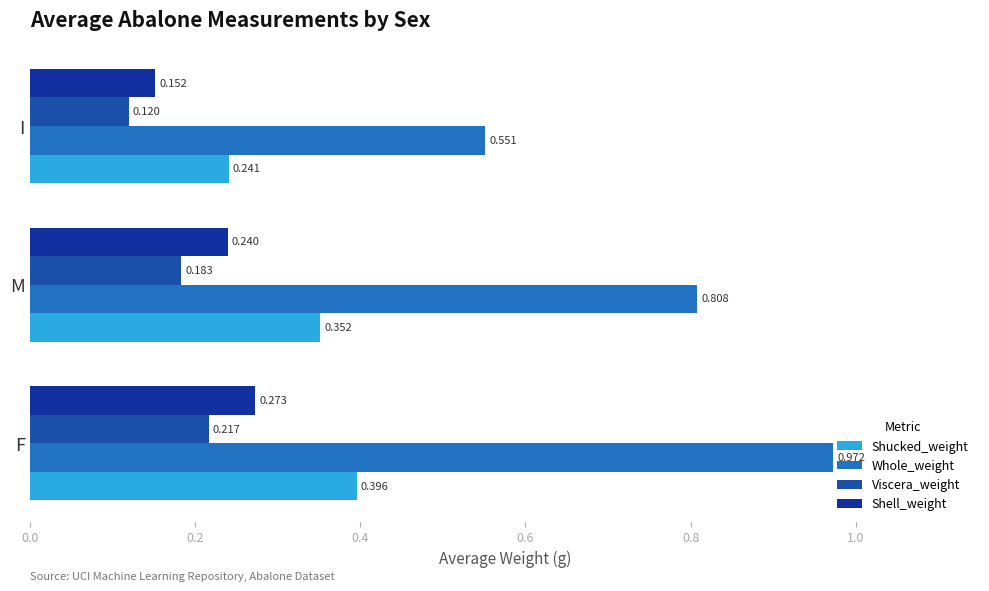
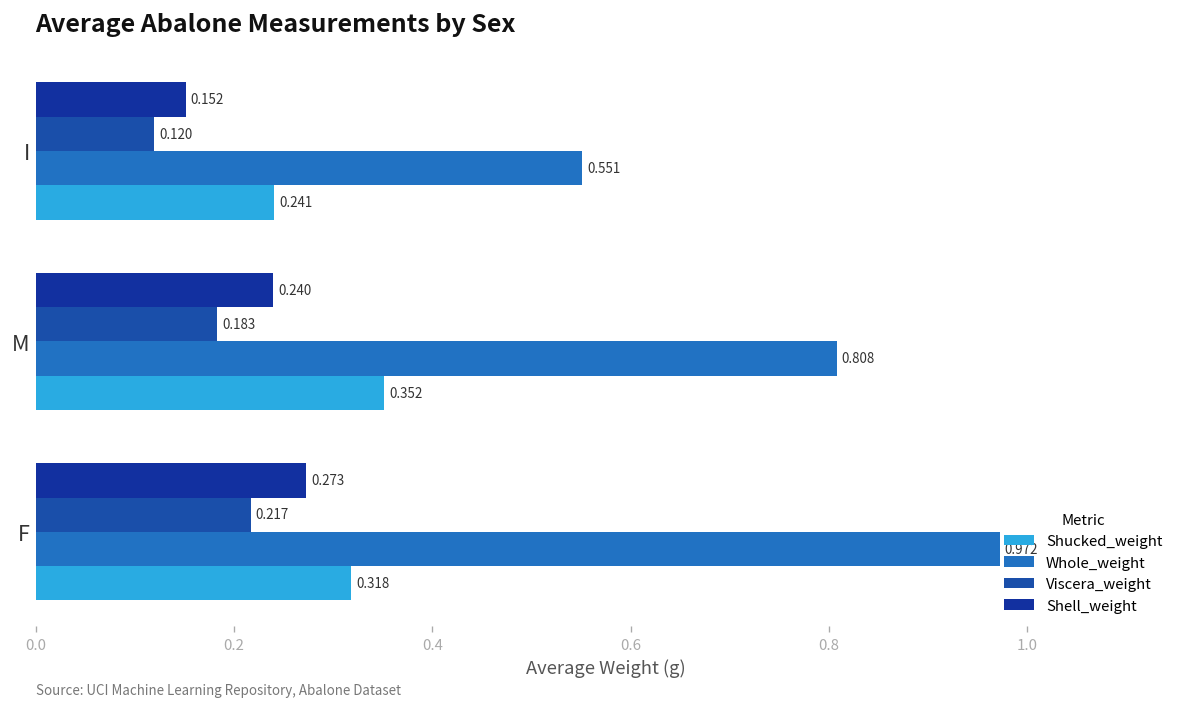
  {
    "Shucked_weight": {
      "I": 0.241,
      "M": 0.352,
-     "F": 0.396
+     "F": 0.318
    }
  }
